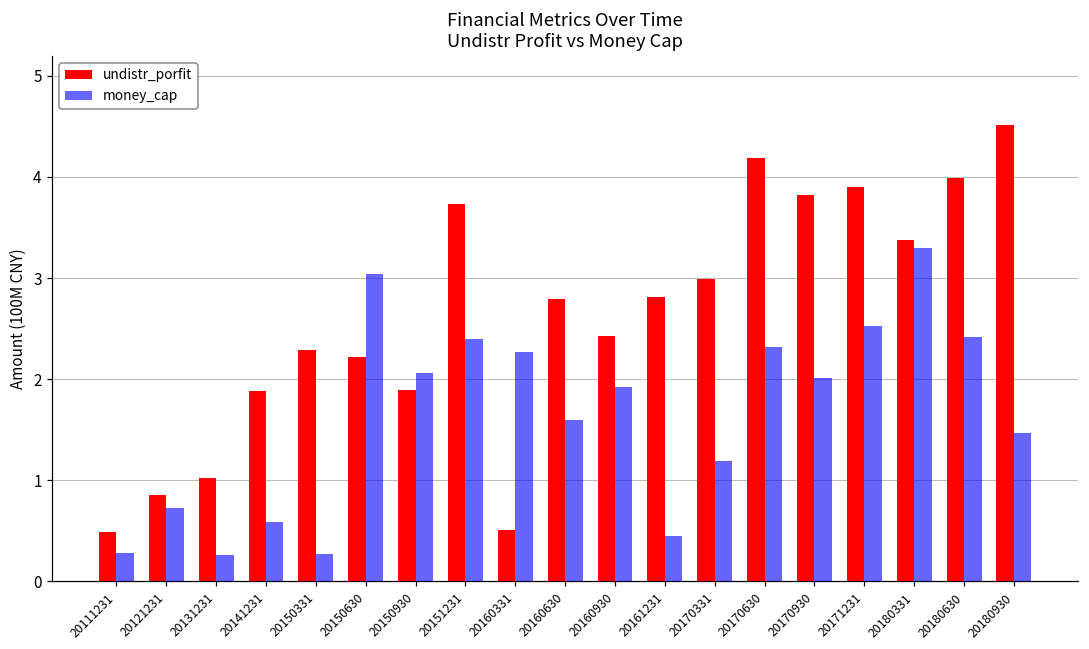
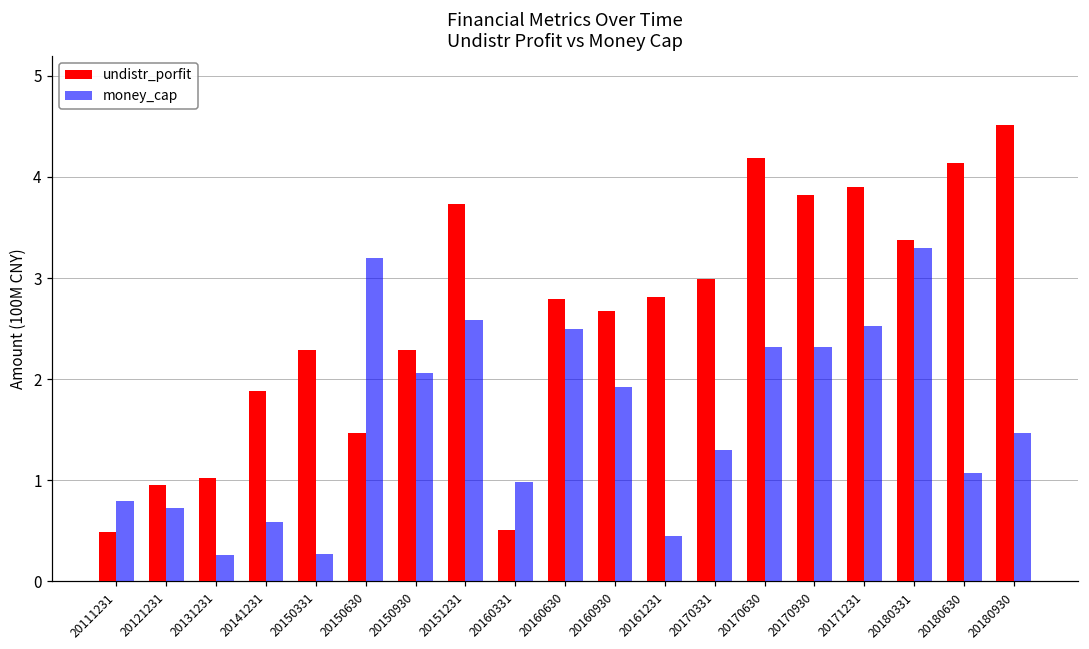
  {
    "undistr_porfit": {
      "20111231": 0.5,
-     "20121231": 0.86,
+     "20121231": 0.95,
      "20131231": 1.0,
      "20141231": 1.9,
      "20150331": 2.3,
-     "20150630": 2.2,
-     "20150930": 1.9,
+     "20150630": 1.5,
+     "20150930": 2.3,
      "20151231": 3.7,
      "20160331": 0.5,
      "20160630": 2.8,
-     "20160930": 2.4,
+     "20160930": 2.7,
      "20161231": 2.8,
      "20170331": 3.0,
      "20170630": 4.2,
      "20170930": 3.8,
      "20171231": 3.9,
      "20180331": 3.4,
-     "20180630": 4.0,
+     "20180630": 4.1,
      "20180930": 4.5
    },
    "money_cap": {
-     "20111231": 0.3,
+     "20111231": 0.8,
      "20121231": 0.7,
      "20131231": 0.3,
      "20141231": 0.6,
      "20150331": 0.3,
-     "20150630": 3.0,
+     "20150630": 3.2,
      "20150930": 2.1,
-     "20151231": 2.4,
-     "20160331": 2.3,
-     "20160630": 1.6,
+     "20151231": 2.6,
+     "20160331": 1.0,
+     "20160630": 2.5,
      "20160930": 1.9,
      "20161231": 0.4,
-     "20170331": 1.2,
+     "20170331": 1.3,
      "20170630": 2.3,
-     "20170930": 2.0,
+     "20170930": 2.3,
      "20171231": 2.5,
      "20180331": 3.3,
-     "20180630": 2.4,
+     "20180630": 1.1,
      "20180930": 1.5
    }
  }
